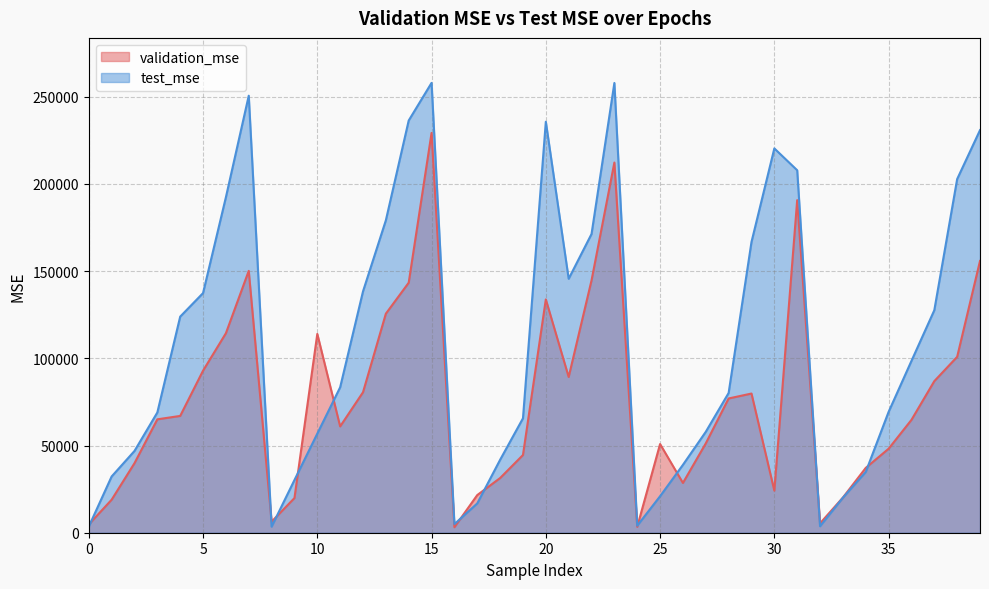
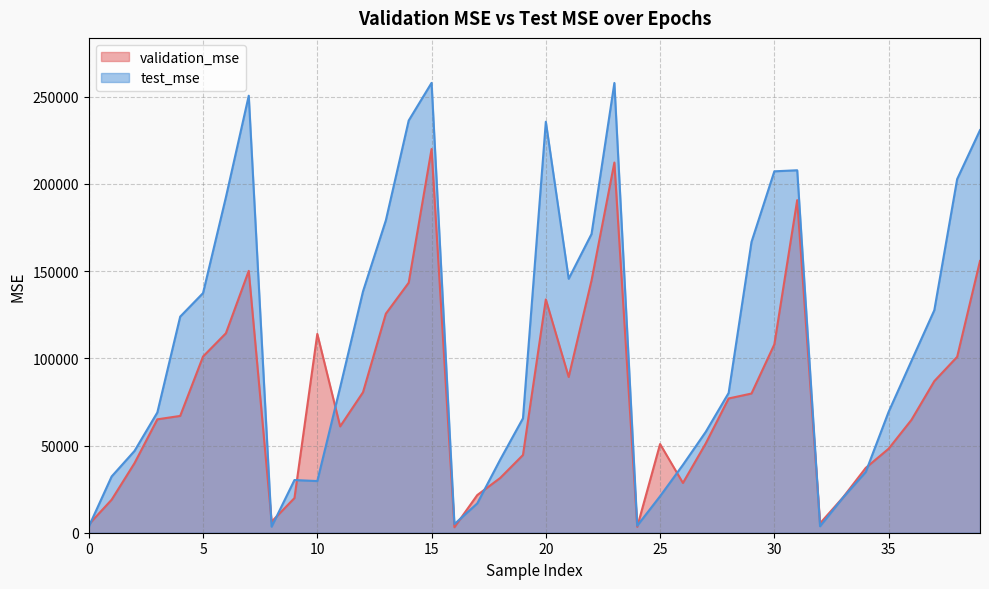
  {
    "validation_mse": {
-     "5": 93000,
+     "5": 101000,
      "10": 114000,
-     "15": 229000,
+     "15": 220000,
      "20": 134000,
      "25": 51000,
-     "30": 24000,
+     "30": 108000,
      "35": 48000
    },
    "test_mse": {
      "5": 137000,
-     "10": 57000,
+     "10": 30000,
      "15": 258000,
      "20": 236000,
      "25": 21000,
-     "30": 220000,
+     "30": 207000,
      "35": 69000
    }
  }
